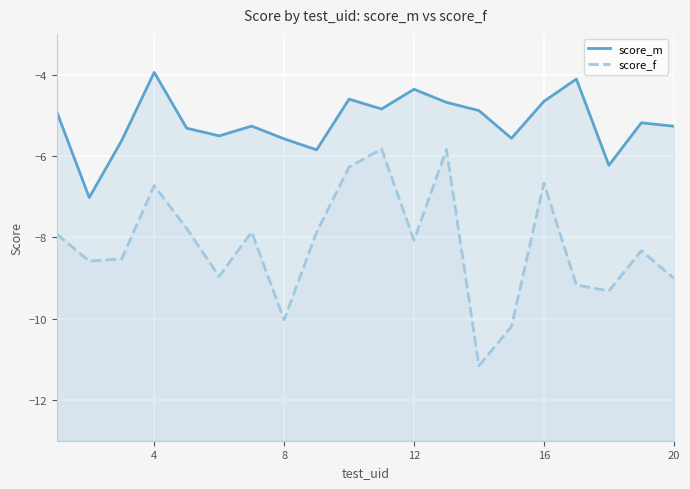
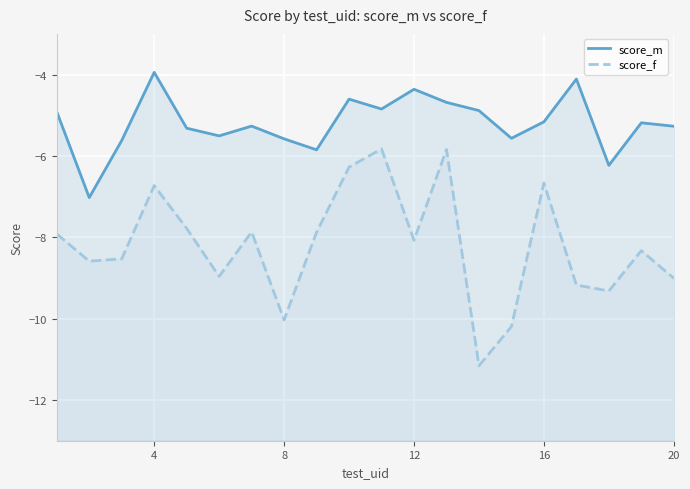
  {
    "score_m": {
      "4": -3.9,
      "8": -5.6,
      "12": -4.4,
-     "16": -4.7,
+     "16": -5.2,
      "20": -5.3
    },
    "score_f": {
      "4": -6.7,
      "8": -10.0,
      "12": -8.1,
      "16": -6.7,
      "20": -9.0
    }
  }
